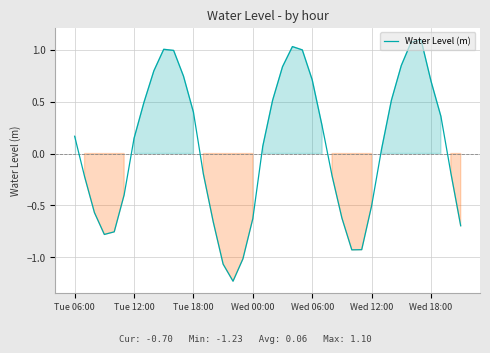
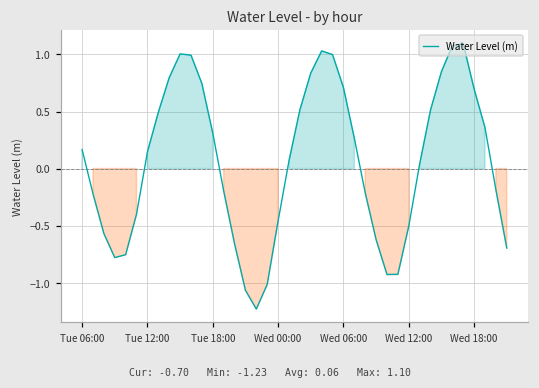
  {
    "Tue 06:00": 0.17,
    "Tue 12:00": 0.15,
-   "Tue 18:00": 0.40,
-   "Wed 00:00": -0.63,
+   "Tue 18:00": 0.31,
+   "Wed 00:00": -0.46,
    "Wed 06:00": 0.71,
    "Wed 12:00": -0.50,
    "Wed 18:00": 0.70
  }
